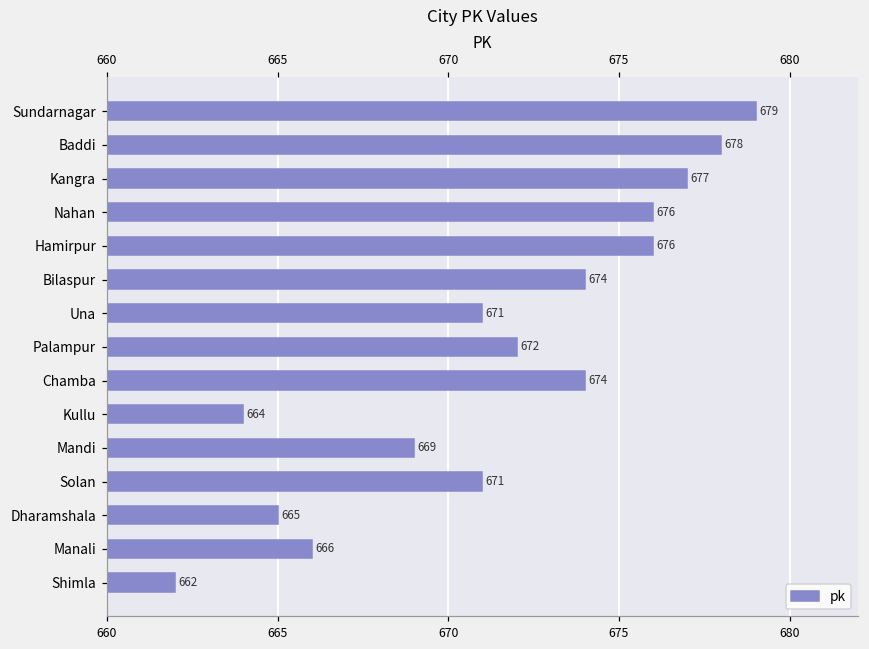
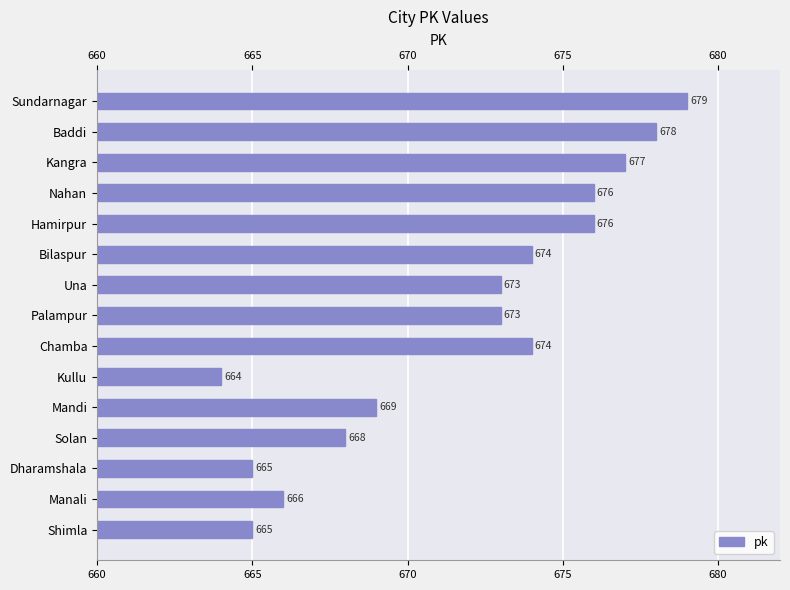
  {
    "Sundarnagar": 679,
    "Baddi": 678,
    "Kangra": 677,
    "Nahan": 676,
    "Hamirpur": 676,
    "Bilaspur": 674,
-   "Una": 671,
-   "Palampur": 672,
+   "Una": 673,
+   "Palampur": 673,
    "Chamba": 674,
    "Kullu": 664,
    "Mandi": 669,
-   "Solan": 671,
+   "Solan": 668,
    "Dharamshala": 665,
    "Manali": 666,
-   "Shimla": 662
+   "Shimla": 665
  }
